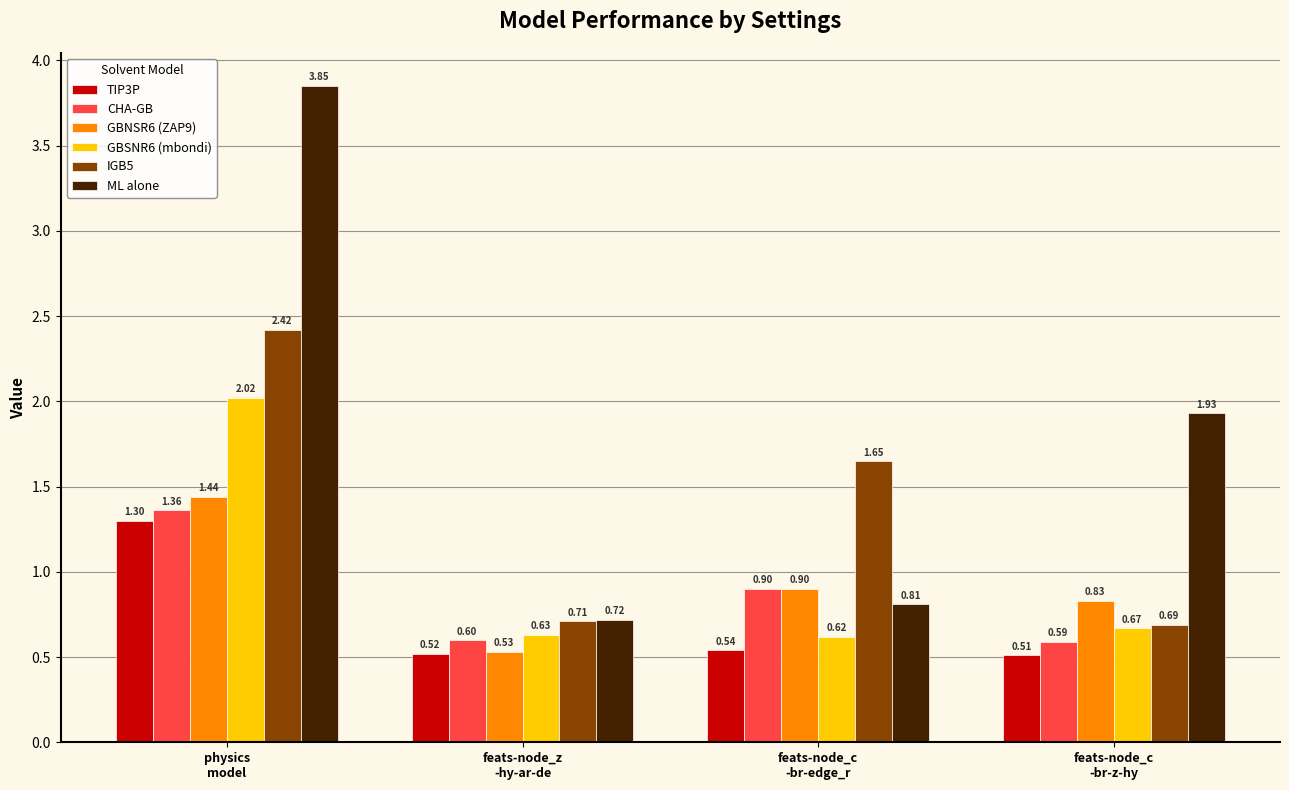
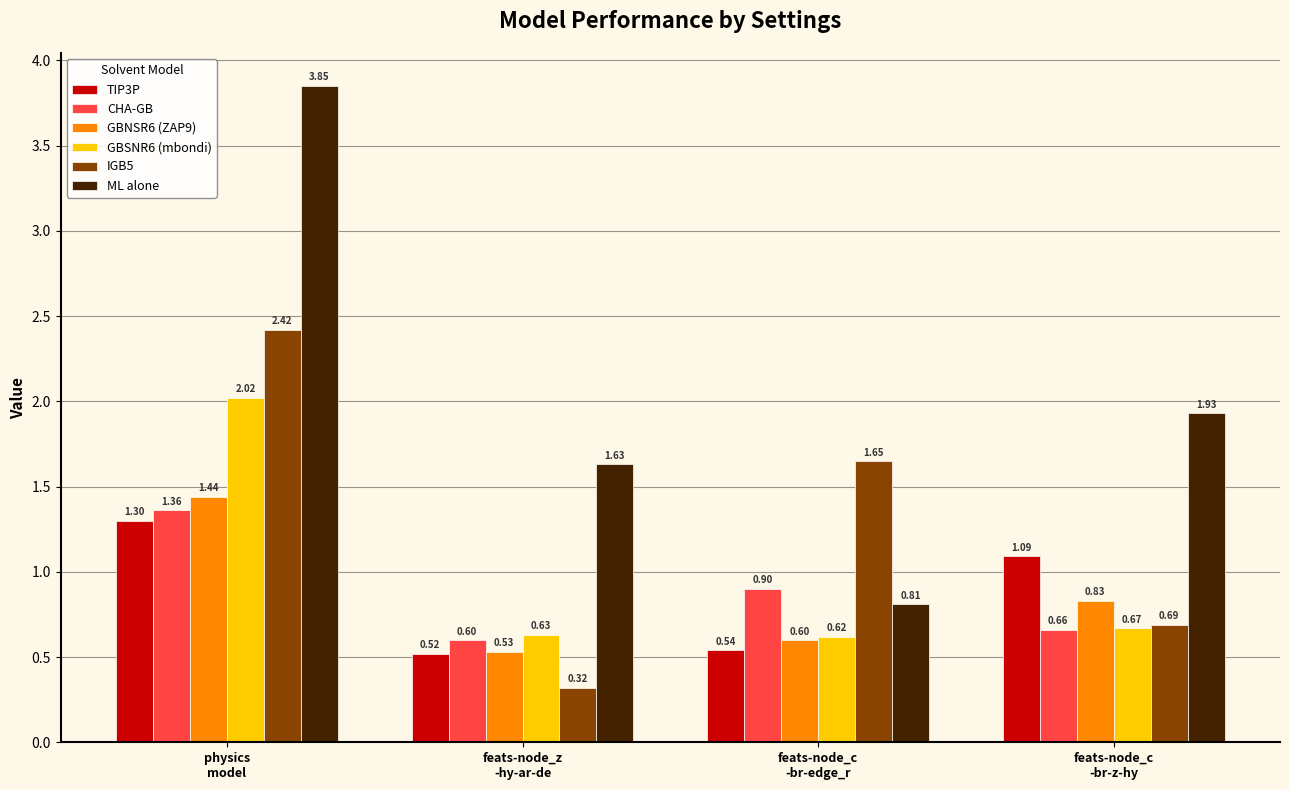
  {
    "TIP3P": {
      "physics model": 1.30,
      "feats-node_z -hy-ar-de": 0.52,
      "feats-node_c -br-edge_r": 0.54,
-     "feats-node_c -br-z-hy": 0.51
+     "feats-node_c -br-z-hy": 1.09
    },
    "CHA-GB": {
      "physics model": 1.36,
      "feats-node_z -hy-ar-de": 0.60,
      "feats-node_c -br-edge_r": 0.90,
-     "feats-node_c -br-z-hy": 0.59
+     "feats-node_c -br-z-hy": 0.66
    },
    "GBNSR6 (ZAP9)": {
      "physics model": 1.44,
      "feats-node_z -hy-ar-de": 0.53,
-     "feats-node_c -br-edge_r": 0.90,
+     "feats-node_c -br-edge_r": 0.60,
      "feats-node_c -br-z-hy": 0.83
    },
    "GBSNR6 (mbondi)": {
      "physics model": 2.02,
      "feats-node_z -hy-ar-de": 0.63,
      "feats-node_c -br-edge_r": 0.62,
      "feats-node_c -br-z-hy": 0.67
    },
    "IGB5": {
      "physics model": 2.42,
-     "feats-node_z -hy-ar-de": 0.71,
+     "feats-node_z -hy-ar-de": 0.32,
      "feats-node_c -br-edge_r": 1.65,
      "feats-node_c -br-z-hy": 0.69
    },
    "ML alone": {
      "physics model": 3.85,
-     "feats-node_z -hy-ar-de": 0.72,
+     "feats-node_z -hy-ar-de": 1.63,
      "feats-node_c -br-edge_r": 0.81,
      "feats-node_c -br-z-hy": 1.93
    }
  }
